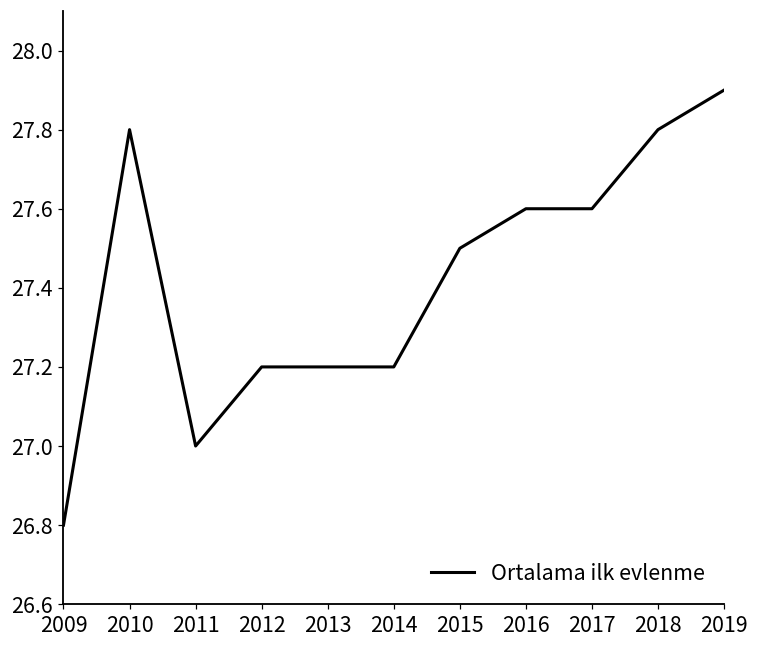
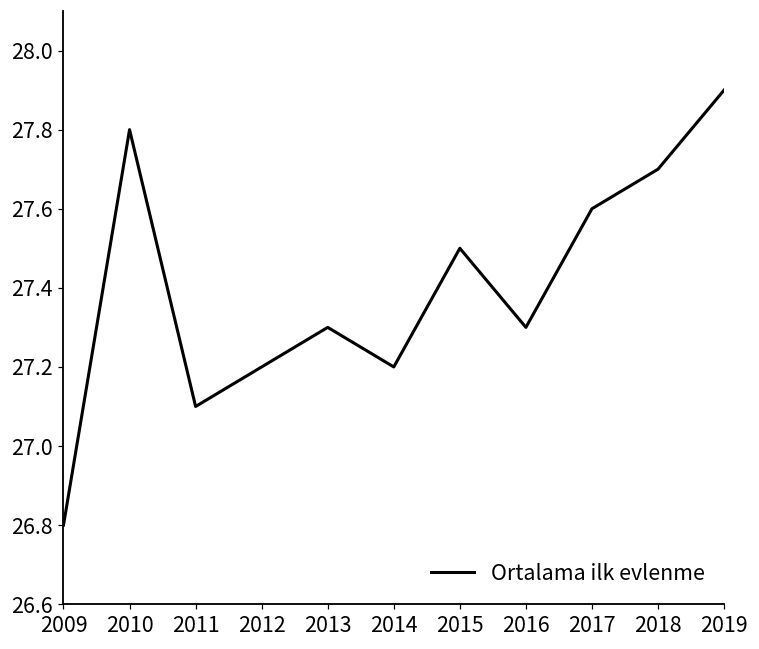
  {
    "2009": 26.8,
    "2010": 27.8,
-   "2011": 27.0,
+   "2011": 27.1,
    "2012": 27.2,
-   "2013": 27.2,
+   "2013": 27.3,
    "2014": 27.2,
    "2015": 27.5,
-   "2016": 27.6,
+   "2016": 27.3,
    "2017": 27.6,
-   "2018": 27.8,
+   "2018": 27.7,
    "2019": 27.9
  }
